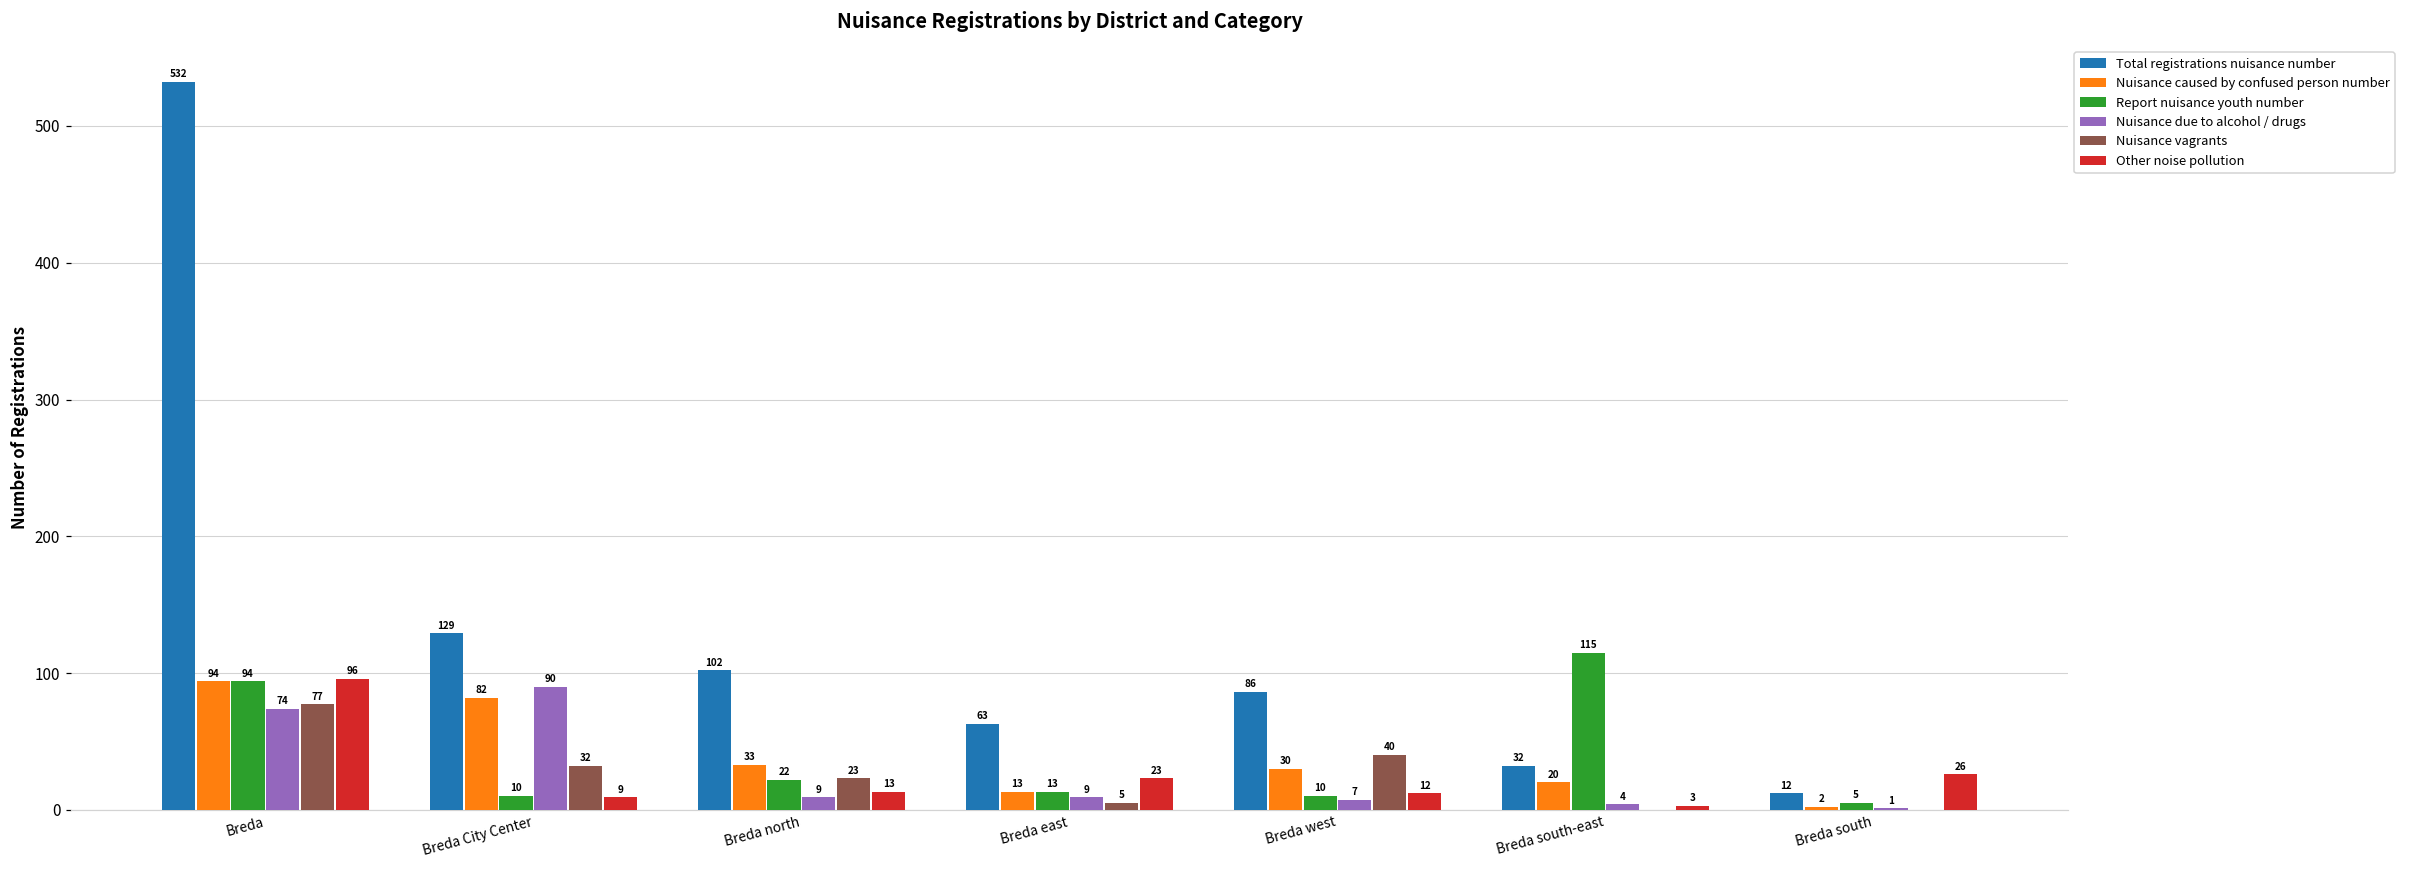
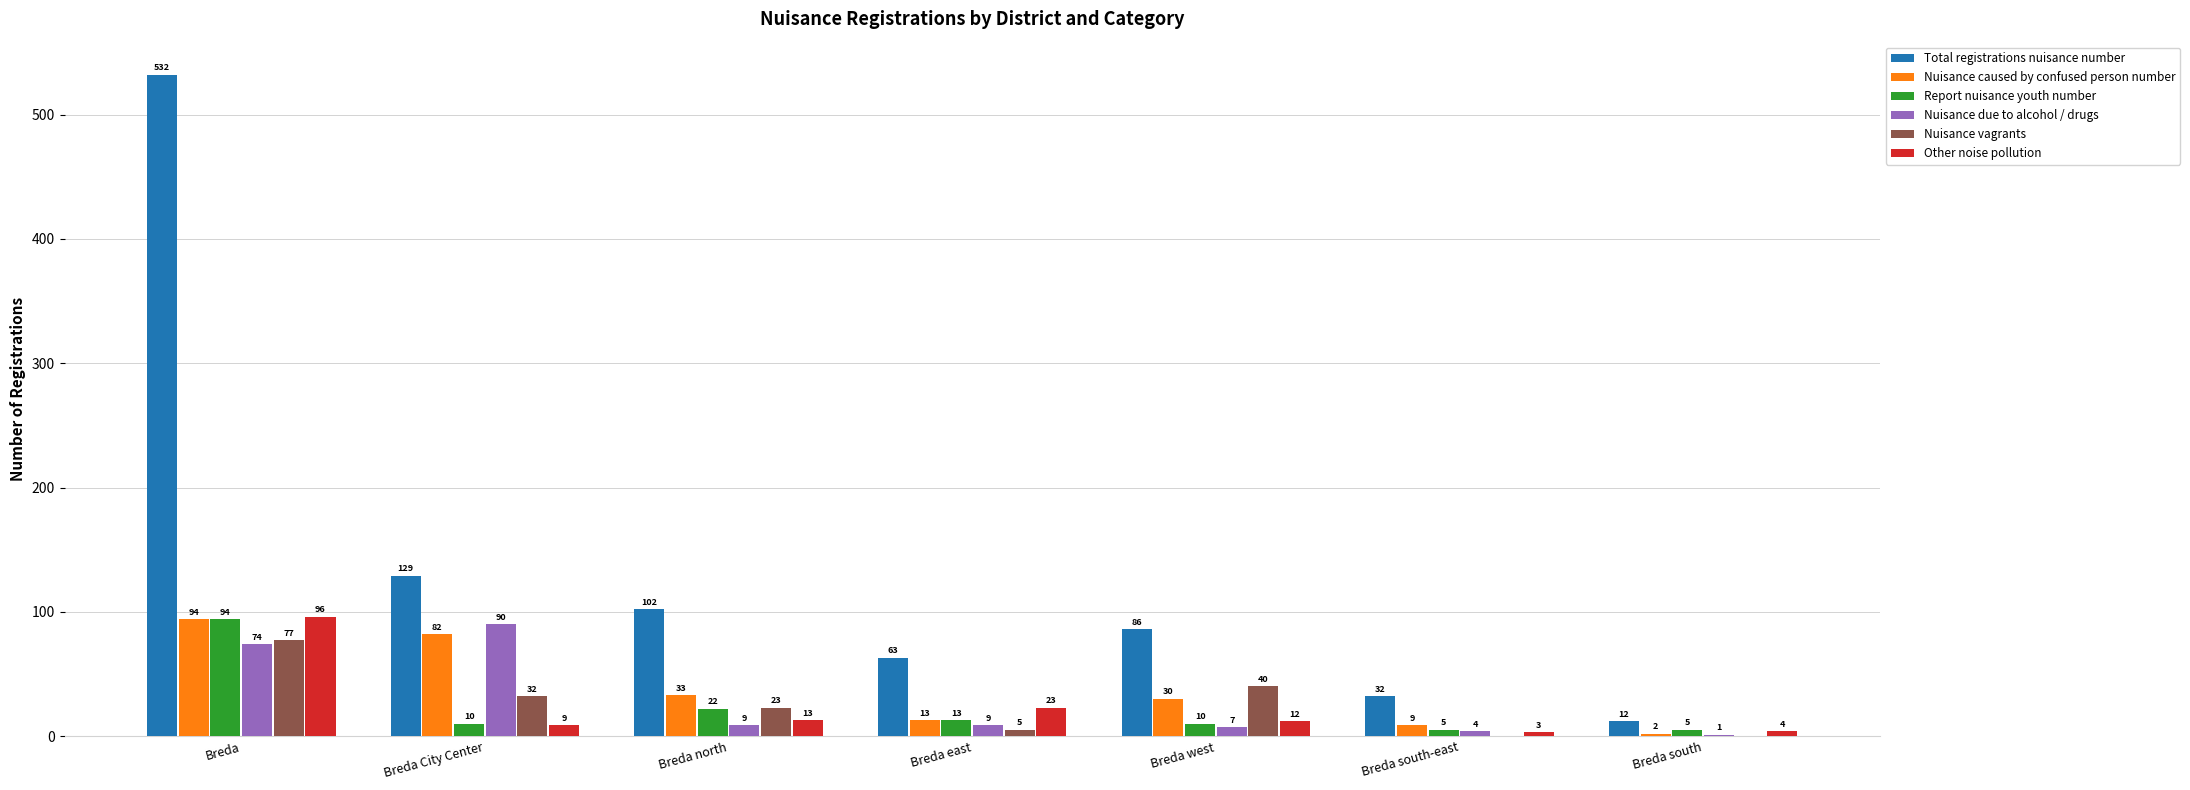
  {
    "Total registrations nuisance number": {
      "Breda": 532,
      "Breda City Center": 129,
      "Breda north": 102,
      "Breda east": 63,
      "Breda west": 86,
      "Breda south-east": 32,
      "Breda south": 12
    },
    "Nuisance caused by confused person number": {
      "Breda": 94,
      "Breda City Center": 82,
      "Breda north": 33,
      "Breda east": 13,
      "Breda west": 30,
-     "Breda south-east": 20,
+     "Breda south-east": 9,
      "Breda south": 2
    },
    "Report nuisance youth number": {
      "Breda": 94,
      "Breda City Center": 10,
      "Breda north": 22,
      "Breda east": 13,
      "Breda west": 10,
-     "Breda south-east": 115,
+     "Breda south-east": 5,
      "Breda south": 5
    },
    "Nuisance due to alcohol / drugs": {
      "Breda": 74,
      "Breda City Center": 90,
      "Breda north": 9,
      "Breda east": 9,
      "Breda west": 7,
      "Breda south-east": 4,
      "Breda south": 1
    },
    "Nuisance vagrants": {
      "Breda": 77,
      "Breda City Center": 32,
      "Breda north": 23,
      "Breda east": 5,
      "Breda west": 40
    },
    "Other noise pollution": {
      "Breda": 96,
      "Breda City Center": 9,
      "Breda north": 13,
      "Breda east": 23,
      "Breda west": 12,
      "Breda south-east": 3,
-     "Breda south": 26
+     "Breda south": 4
    }
  }
